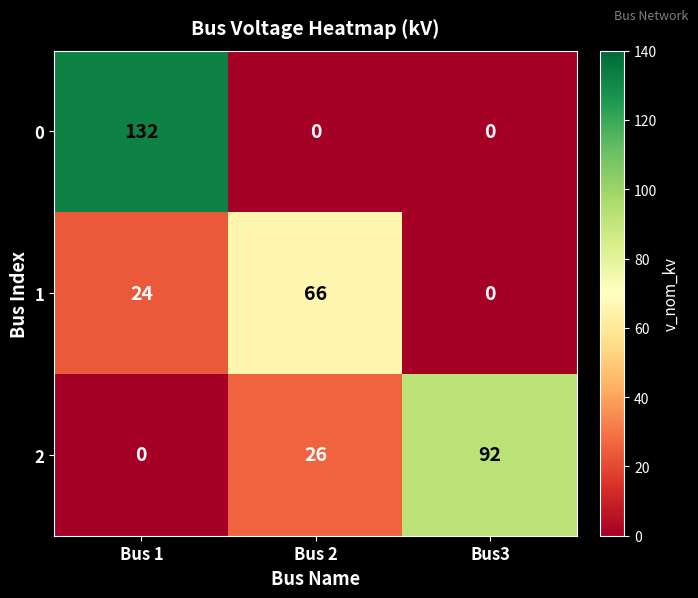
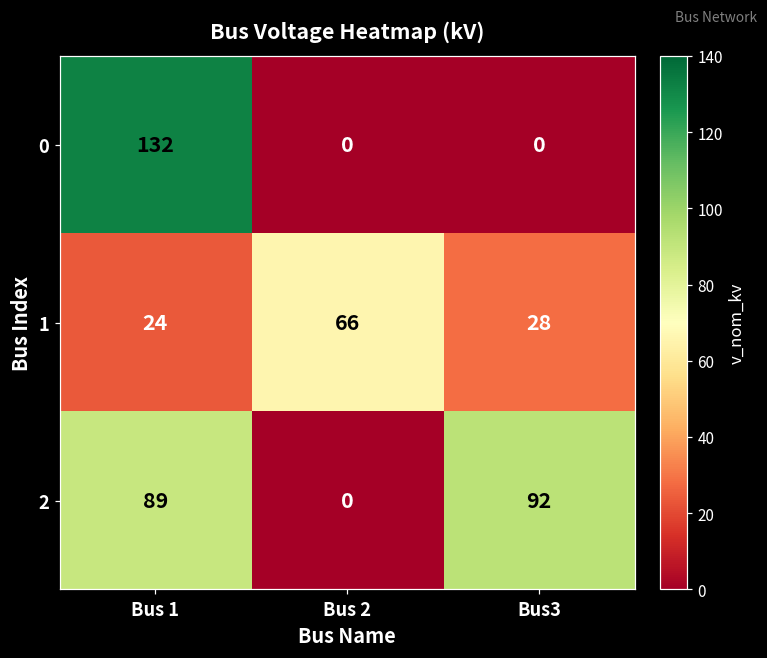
  {
    "0": {
      "Bus 1": 132,
      "Bus 2": 0,
      "Bus3": 0
    },
    "1": {
      "Bus 1": 24,
      "Bus 2": 66,
-     "Bus3": 0
+     "Bus3": 28
    },
    "2": {
-     "Bus 1": 0,
-     "Bus 2": 26,
+     "Bus 1": 89,
+     "Bus 2": 0,
      "Bus3": 92
    }
  }
